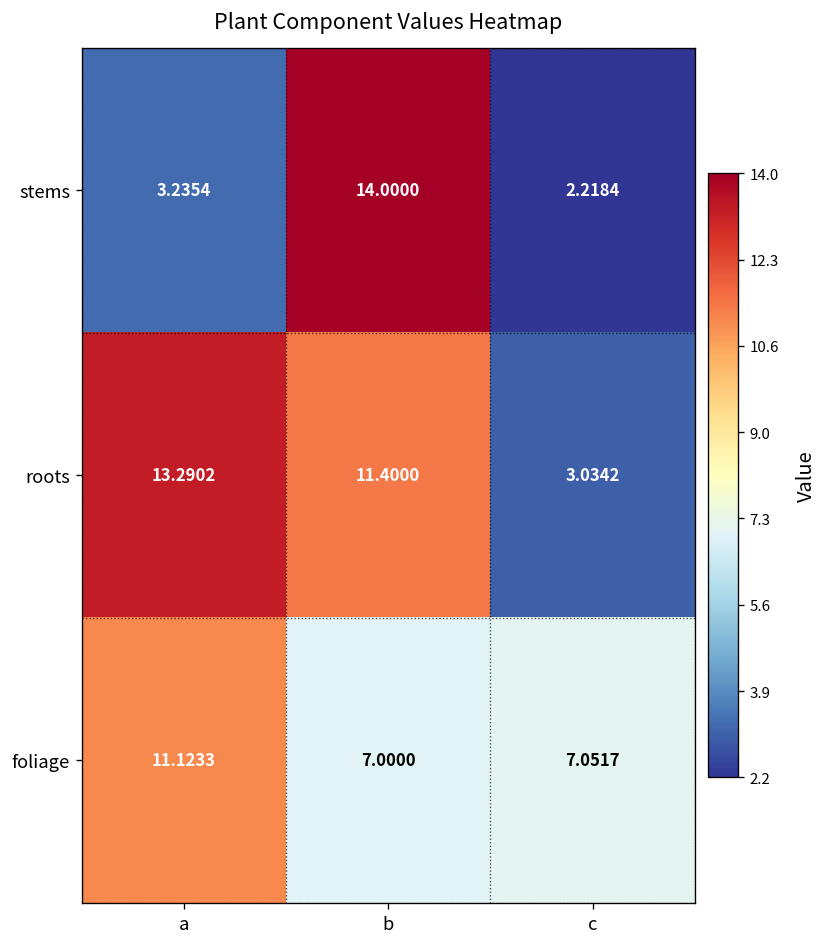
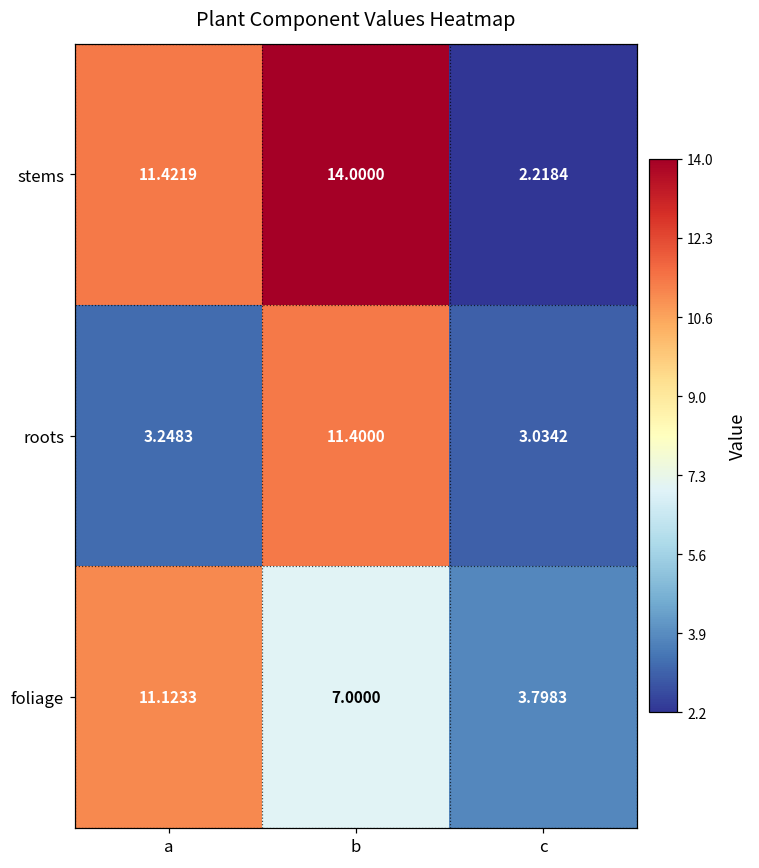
  {
    "stems": {
-     "a": 3.2354,
+     "a": 11.4219,
      "b": 14.0000,
      "c": 2.2184
    },
    "roots": {
-     "a": 13.2902,
+     "a": 3.2483,
      "b": 11.4000,
      "c": 3.0342
    },
    "foliage": {
      "a": 11.1233,
      "b": 7.0000,
-     "c": 7.0517
+     "c": 3.7983
    }
  }
